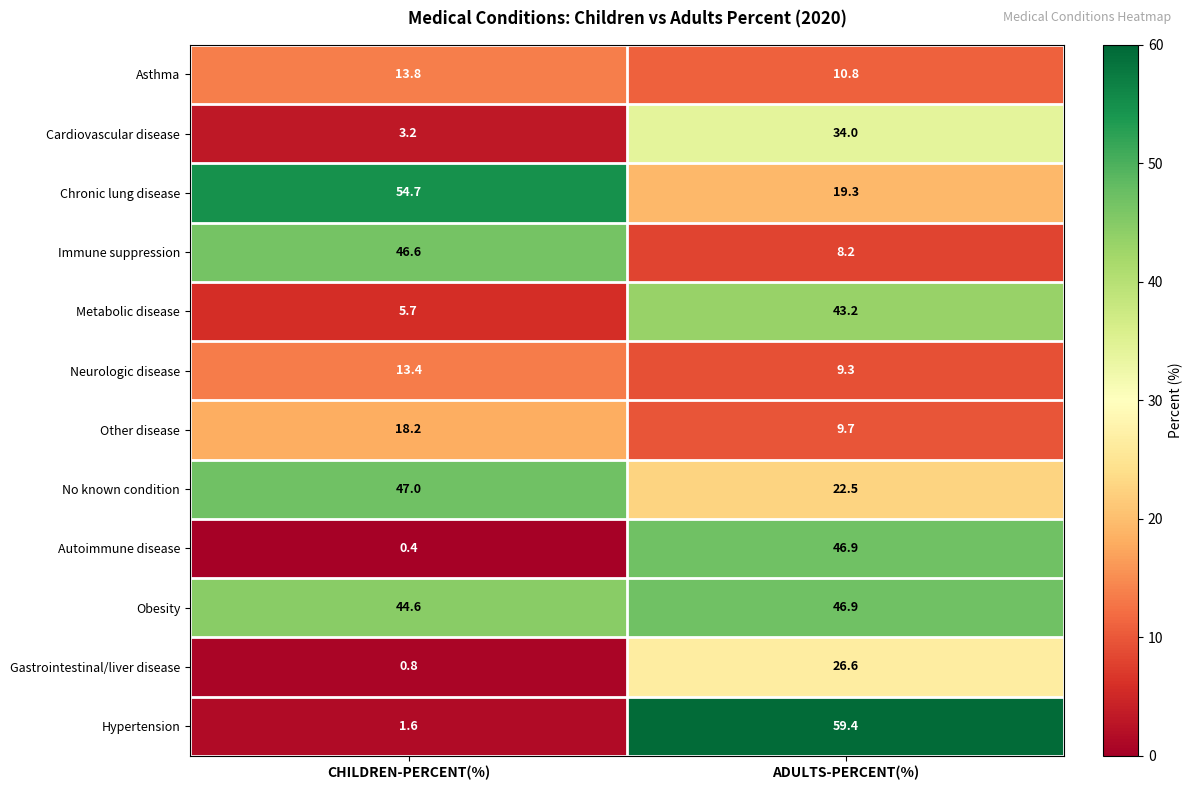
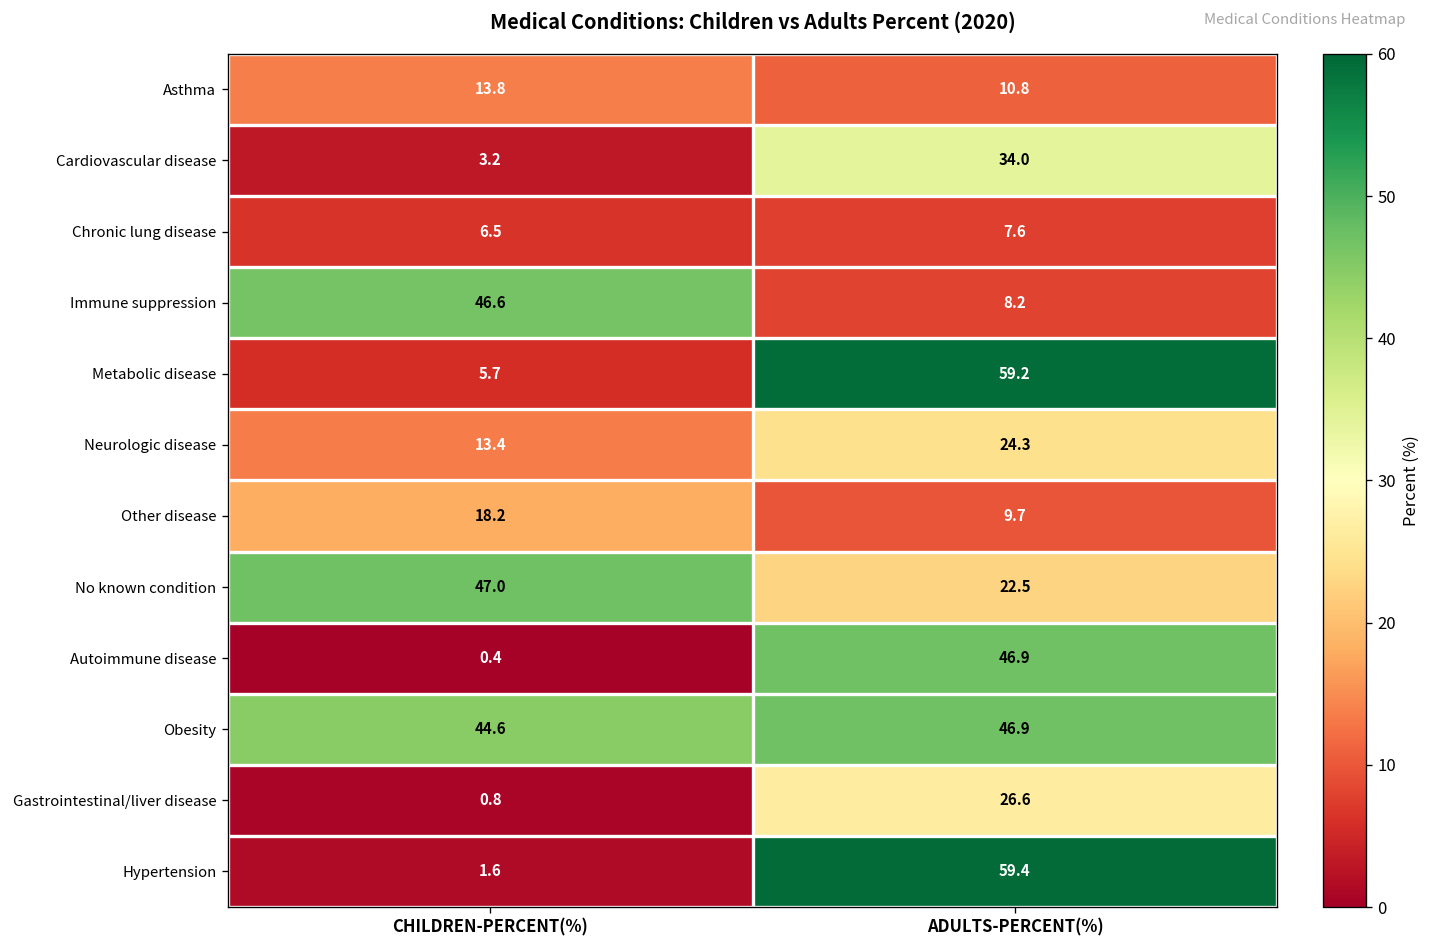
  {
    "Asthma": {
      "CHILDREN-PERCENT(%)": 13.8,
      "ADULTS-PERCENT(%)": 10.8
    },
    "Cardiovascular disease": {
      "CHILDREN-PERCENT(%)": 3.2,
      "ADULTS-PERCENT(%)": 34.0
    },
    "Chronic lung disease": {
-     "CHILDREN-PERCENT(%)": 54.7,
-     "ADULTS-PERCENT(%)": 19.3
+     "CHILDREN-PERCENT(%)": 6.5,
+     "ADULTS-PERCENT(%)": 7.6
    },
    "Immune suppression": {
      "CHILDREN-PERCENT(%)": 46.6,
      "ADULTS-PERCENT(%)": 8.2
    },
    "Metabolic disease": {
      "CHILDREN-PERCENT(%)": 5.7,
-     "ADULTS-PERCENT(%)": 43.2
+     "ADULTS-PERCENT(%)": 59.2
    },
    "Neurologic disease": {
      "CHILDREN-PERCENT(%)": 13.4,
-     "ADULTS-PERCENT(%)": 9.3
+     "ADULTS-PERCENT(%)": 24.3
    },
    "Other disease": {
      "CHILDREN-PERCENT(%)": 18.2,
      "ADULTS-PERCENT(%)": 9.7
    },
    "No known condition": {
      "CHILDREN-PERCENT(%)": 47.0,
      "ADULTS-PERCENT(%)": 22.5
    },
    "Autoimmune disease": {
      "CHILDREN-PERCENT(%)": 0.4,
      "ADULTS-PERCENT(%)": 46.9
    },
    "Obesity": {
      "CHILDREN-PERCENT(%)": 44.6,
      "ADULTS-PERCENT(%)": 46.9
    },
    "Gastrointestinal/liver disease": {
      "CHILDREN-PERCENT(%)": 0.8,
      "ADULTS-PERCENT(%)": 26.6
    },
    "Hypertension": {
      "CHILDREN-PERCENT(%)": 1.6,
      "ADULTS-PERCENT(%)": 59.4
    }
  }
